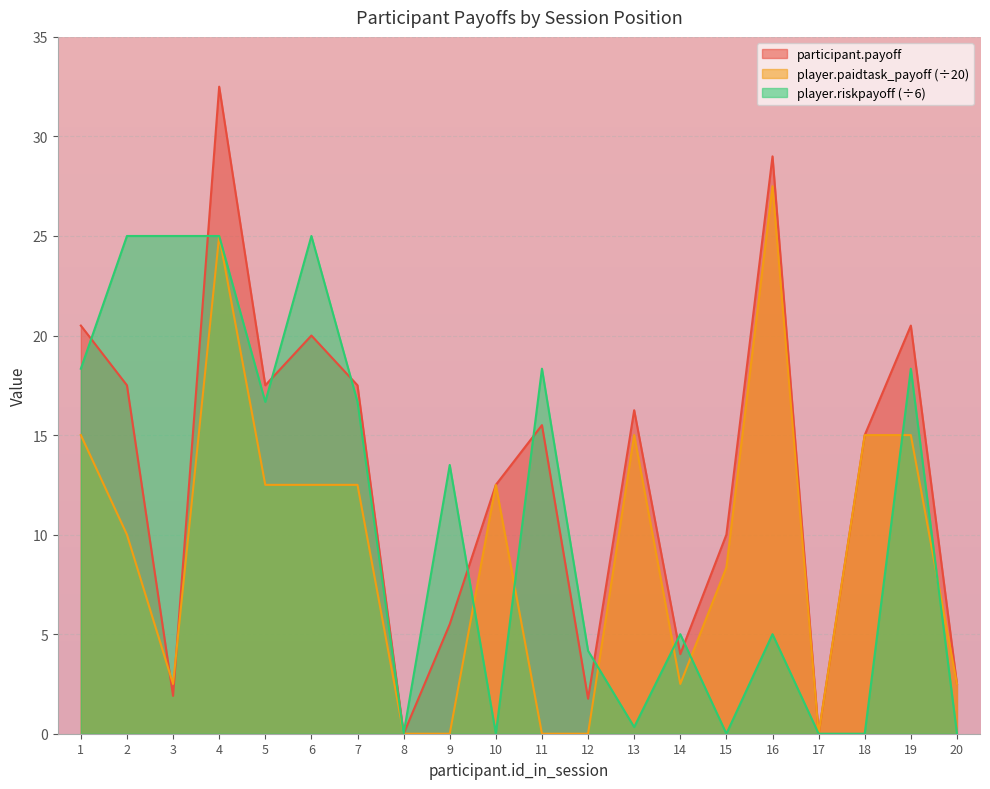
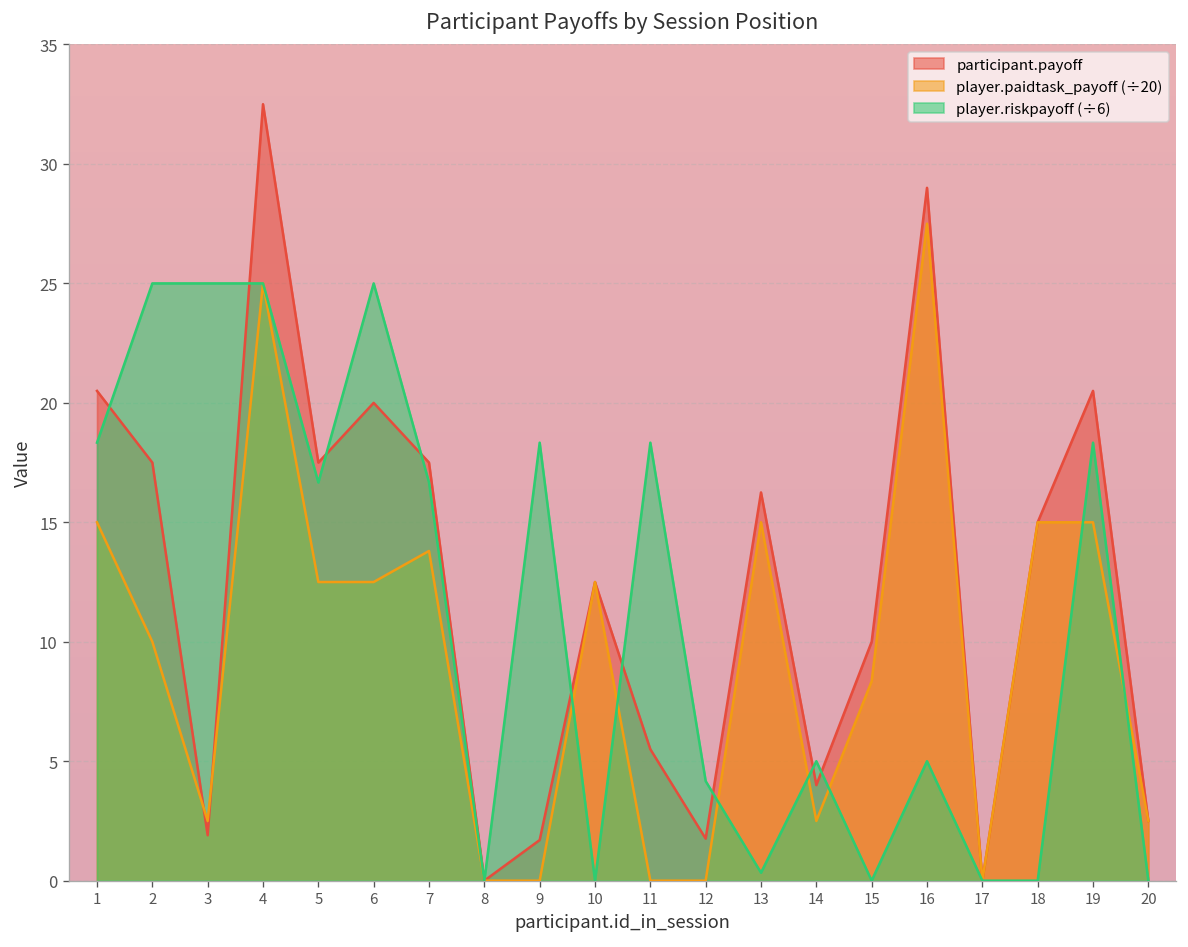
  {
    "participant.payoff": {
      "1": 20.5,
      "2": 17.5,
      "3": 1.9,
      "4": 32.5,
      "5": 17.5,
      "6": 20.0,
      "7": 17.5,
-     "9": 5.5,
-     "11": 15.5,
+     "9": 1.7,
+     "11": 5.5,
      "12": 1.8,
      "13": 16.3,
      "14": 4.0,
      "15": 10.0,
      "16": 29.0,
      "19": 20.5
    },
    "player.paidtask_payoff (÷20)": {
      "1": 15.0,
      "2": 10.0,
      "3": 2.5,
      "5": 12.5,
      "6": 12.5,
-     "7": 12.5,
+     "7": 13.8,
      "9": 0.0,
      "11": 0.0,
      "12": 0.0,
      "13": 15.0,
      "14": 2.5,
      "15": 8.4,
      "16": 27.5,
      "19": 15.0
    },
    "player.riskpayoff (÷6)": {
      "1": 18.3,
      "2": 25.0,
      "3": 25.0,
      "5": 16.7,
      "6": 25.0,
      "7": 16.7,
-     "9": 13.5,
+     "9": 18.3,
      "10": 0.0,
      "11": 18.3,
      "12": 4.2,
      "13": 0.3,
      "14": 5.0,
      "15": 0.0,
      "16": 5.0,
      "18": 0.0,
      "19": 18.3,
      "20": 0.0
    }
  }
